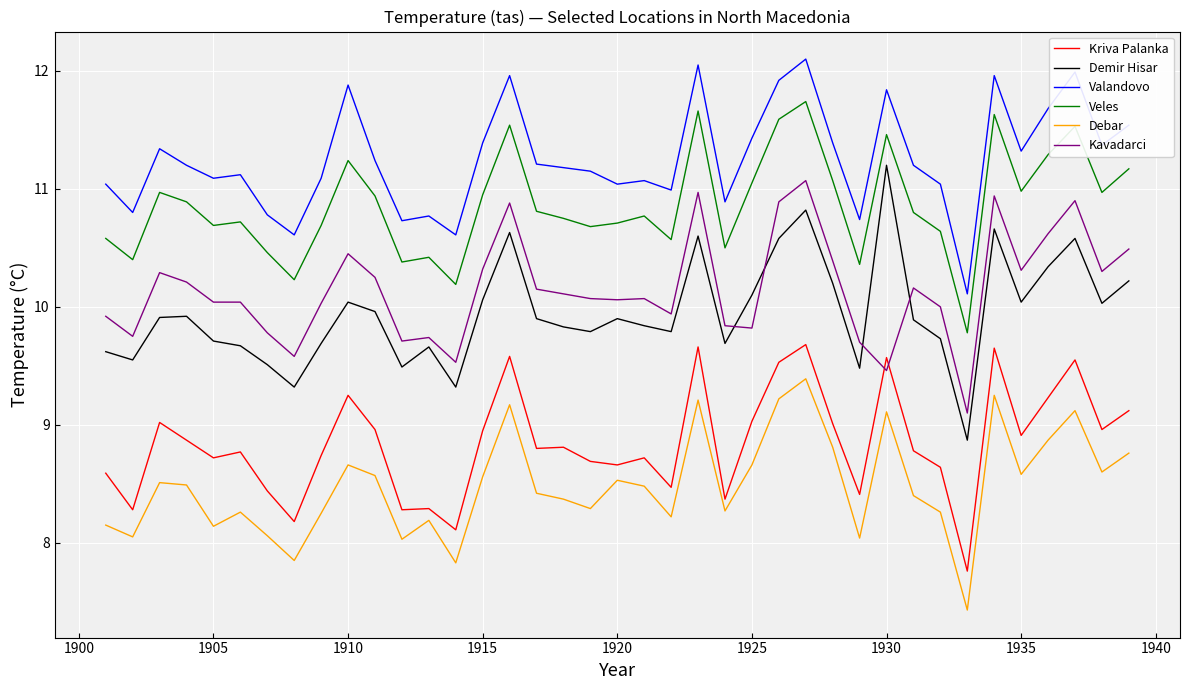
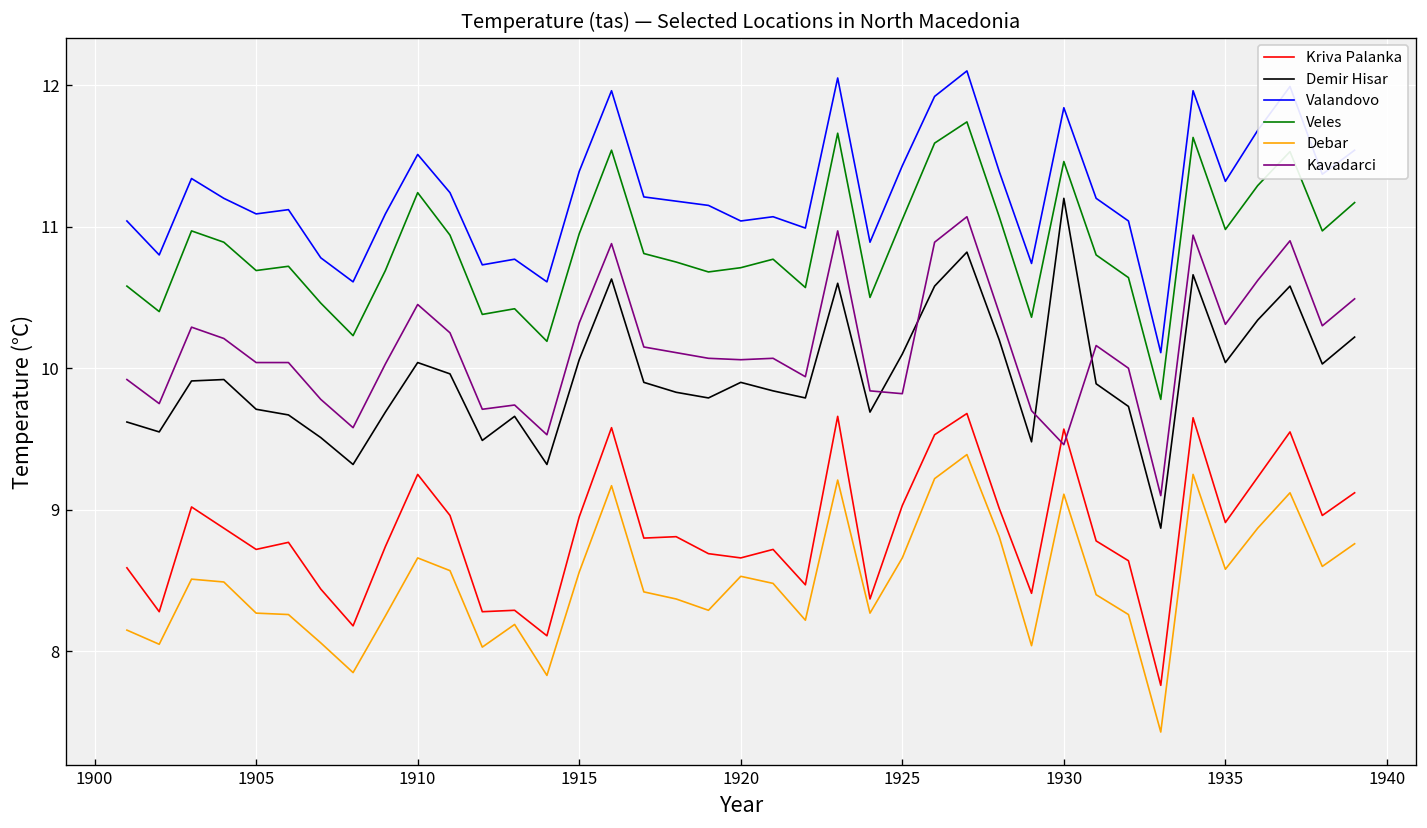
  {
    "Kriva Palanka": {
      "1905": 8.72,
      "1910": 9.25,
      "1915": 8.95,
      "1920": 8.66,
      "1925": 9.03,
      "1930": 9.57,
      "1935": 8.91
    },
    "Demir Hisar": {
      "1905": 9.71,
      "1910": 10.04,
      "1915": 10.06,
      "1920": 9.90,
      "1925": 10.10,
      "1930": 11.20,
      "1935": 10.04
    },
    "Valandovo": {
      "1905": 11.09,
-     "1910": 11.88,
+     "1910": 11.51,
      "1915": 11.39,
      "1920": 11.04,
      "1925": 11.43,
      "1930": 11.84,
      "1935": 11.32
    },
    "Veles": {
      "1905": 10.69,
      "1910": 11.24,
      "1915": 10.95,
      "1920": 10.71,
      "1925": 11.05,
      "1930": 11.46,
      "1935": 10.98
    },
    "Debar": {
-     "1905": 8.14,
+     "1905": 8.27,
      "1910": 8.66,
      "1915": 8.56,
      "1920": 8.53,
      "1925": 8.66,
      "1930": 9.11,
      "1935": 8.58
    },
    "Kavadarci": {
      "1905": 10.04,
      "1910": 10.45,
      "1915": 10.32,
      "1920": 10.06,
      "1925": 9.82,
      "1930": 9.46,
      "1935": 10.31
    }
  }
